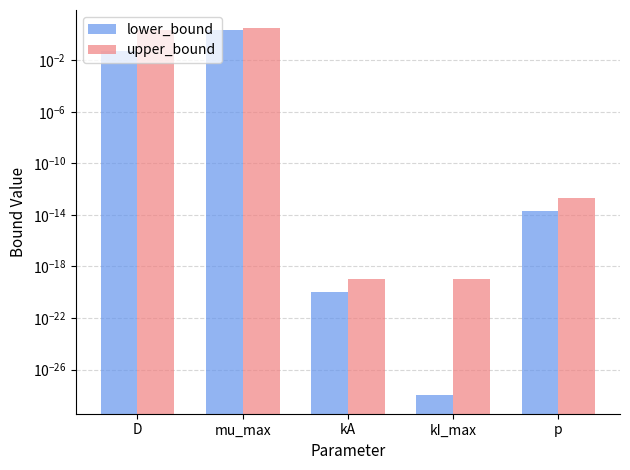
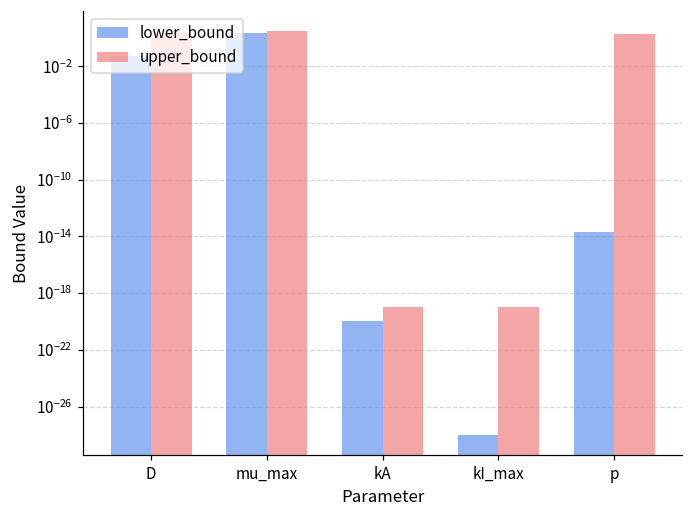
  {
    "lower_bound": {
      "mu_max": 2,
      "kA": 0.000000000000,
      "kI_max": 0.000000000000,
      "p": 0.000000000000
    },
    "upper_bound": {
      "mu_max": 3,
      "kA": 0.000000000000,
      "kI_max": 0.000000000000,
-     "p": 0
+     "p": 2
    }
  }
